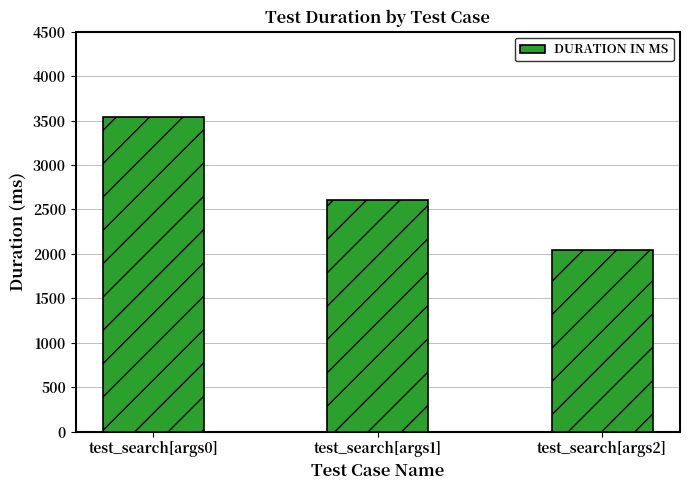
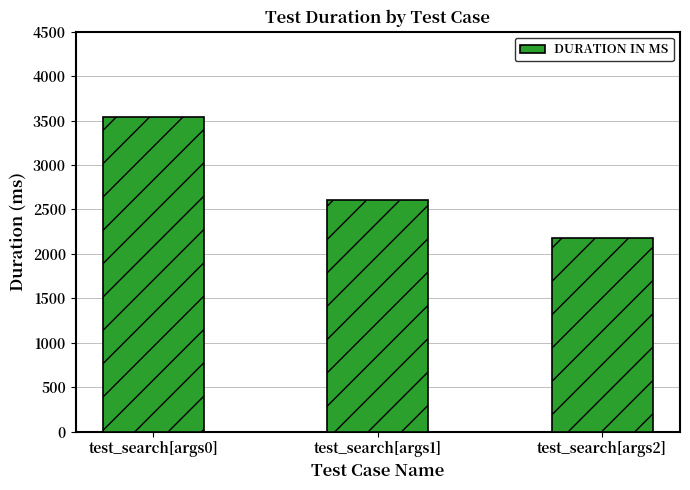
  {
    "test_search[args0]": 3500,
    "test_search[args1]": 2600,
-   "test_search[args2]": 2000
+   "test_search[args2]": 2200
  }
